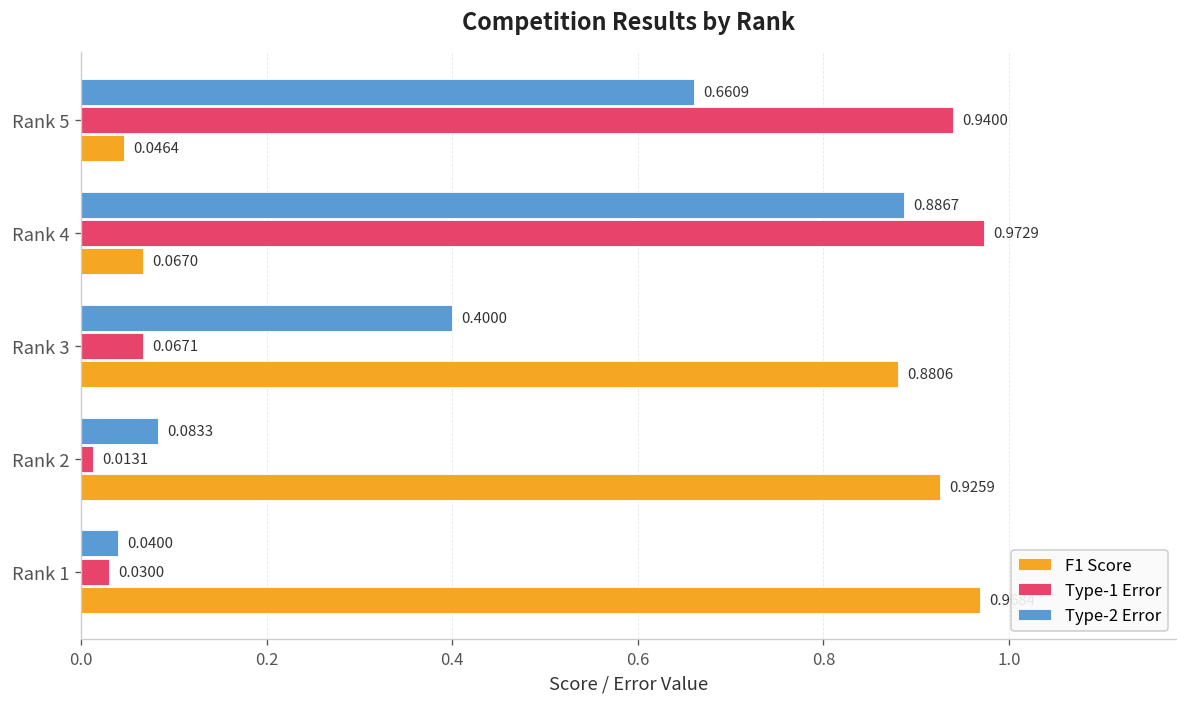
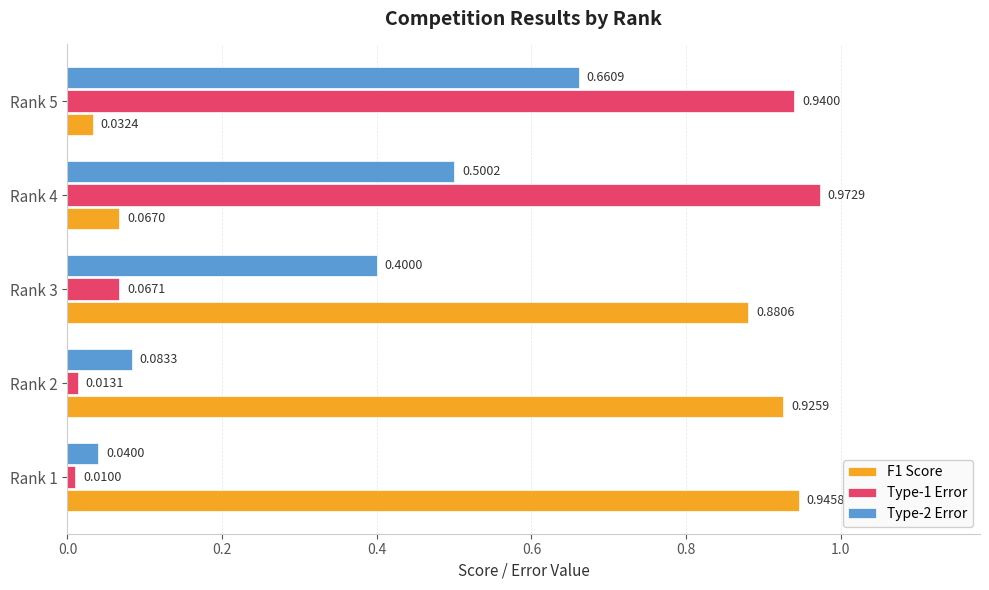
  {
    "F1 Score": {
-     "Rank 5": 0.0464,
+     "Rank 5": 0.0324,
      "Rank 4": 0.0670,
      "Rank 3": 0.8806,
      "Rank 2": 0.9259,
-     "Rank 1": 0.97
+     "Rank 1": 0.95
    },
    "Type-1 Error": {
      "Rank 5": 0.9400,
      "Rank 4": 0.9729,
      "Rank 3": 0.0671,
      "Rank 2": 0.0131,
-     "Rank 1": 0.0300
+     "Rank 1": 0.0100
    },
    "Type-2 Error": {
      "Rank 5": 0.6609,
-     "Rank 4": 0.8867,
+     "Rank 4": 0.5002,
      "Rank 3": 0.4000,
      "Rank 2": 0.0833,
      "Rank 1": 0.0400
    }
  }
